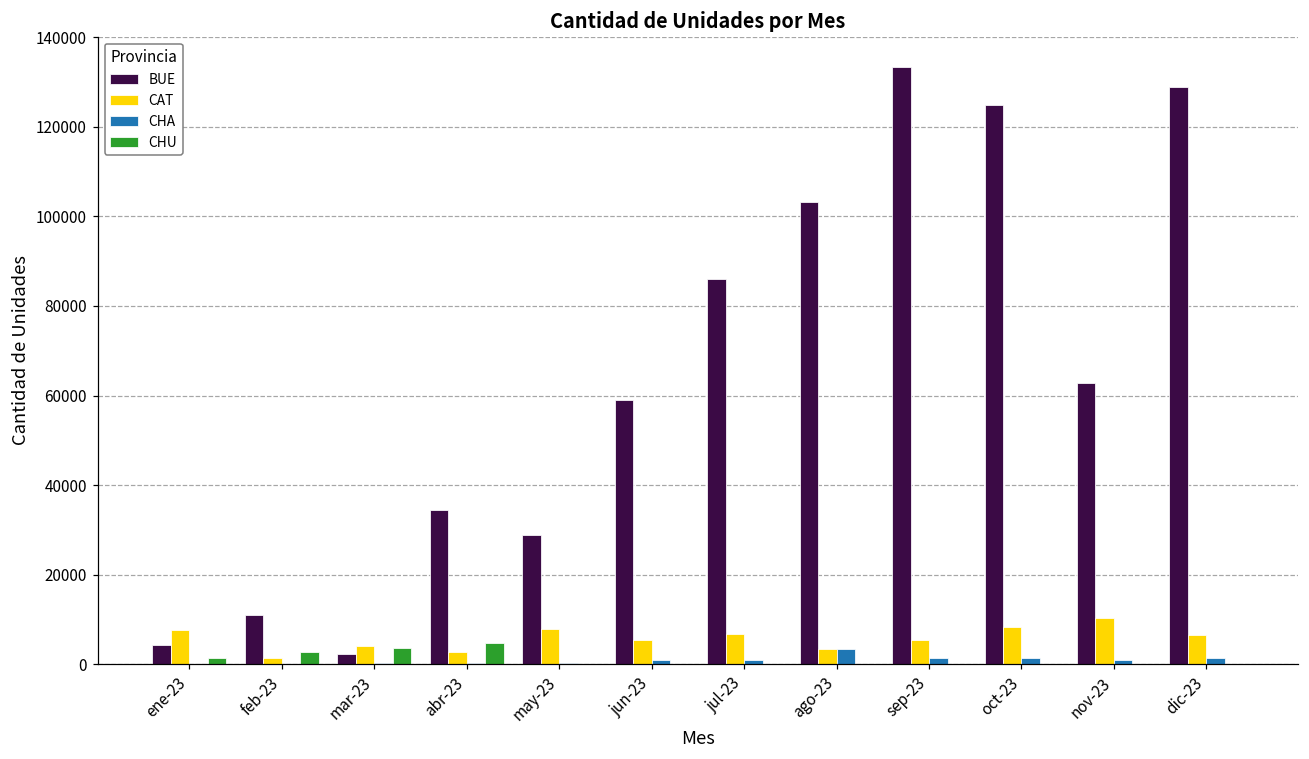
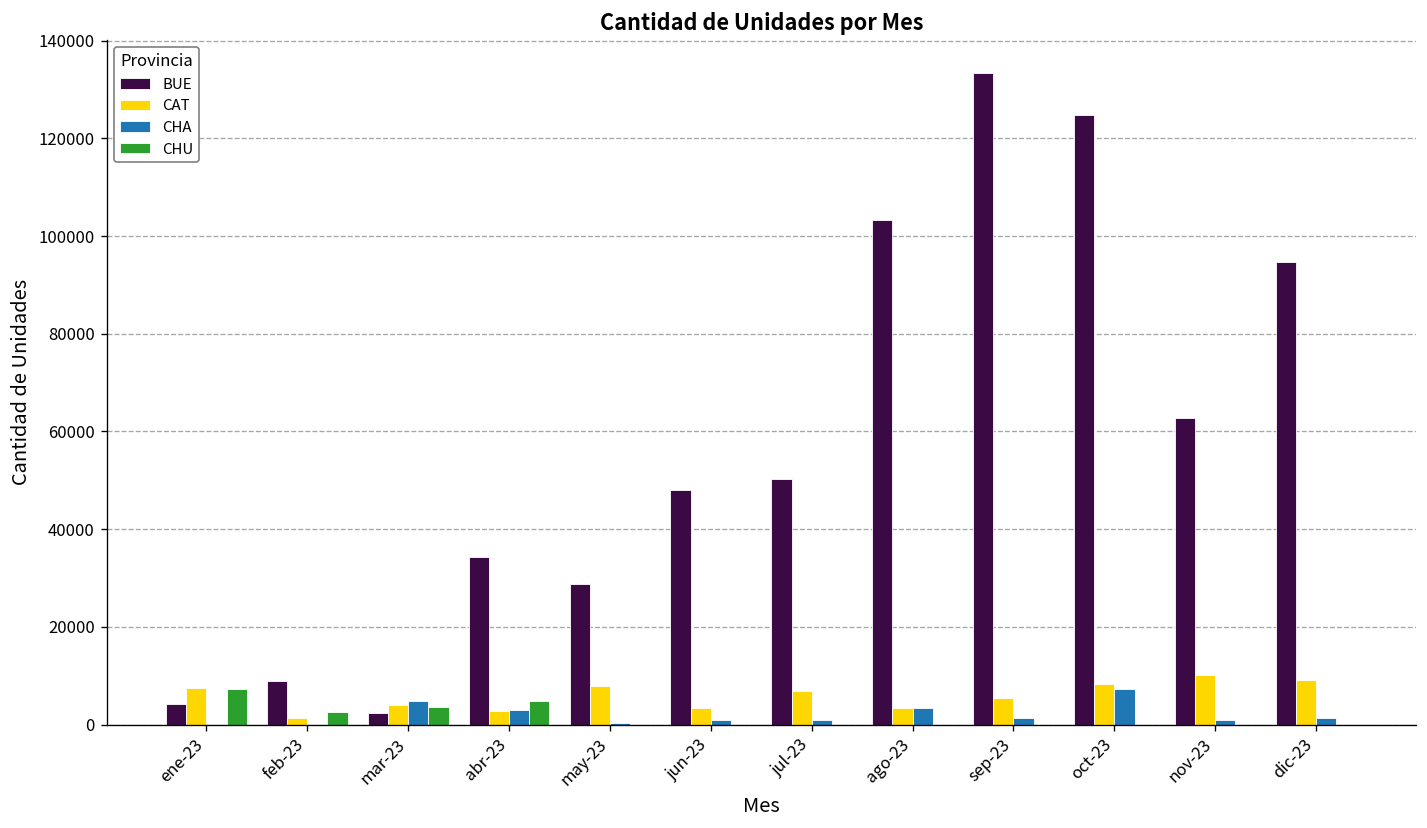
  {
    "BUE": {
      "ene-23": 4000,
-     "feb-23": 11000,
+     "feb-23": 9000,
      "mar-23": 2000,
      "abr-23": 34000,
      "may-23": 29000,
-     "jun-23": 59000,
-     "jul-23": 86000,
+     "jun-23": 48000,
+     "jul-23": 50000,
      "ago-23": 103000,
      "sep-23": 133000,
      "oct-23": 125000,
      "nov-23": 63000,
-     "dic-23": 129000
+     "dic-23": 95000
    },
    "CAT": {
      "ene-23": 8000,
      "feb-23": 1000,
      "mar-23": 4000,
      "abr-23": 3000,
      "may-23": 8000,
-     "jun-23": 5000,
+     "jun-23": 3000,
      "jul-23": 7000,
      "ago-23": 3000,
      "sep-23": 5000,
      "oct-23": 8000,
      "nov-23": 10000,
-     "dic-23": 6000
+     "dic-23": 9000
    },
    "CHA": {
-     "mar-23": 0,
-     "abr-23": 0,
+     "mar-23": 5000,
+     "abr-23": 3000,
      "jun-23": 1000,
      "jul-23": 1000,
      "ago-23": 3000,
      "sep-23": 1000,
-     "oct-23": 1000,
+     "oct-23": 7000,
      "nov-23": 1000,
      "dic-23": 1000
    },
    "CHU": {
-     "ene-23": 1000,
+     "ene-23": 7000,
      "feb-23": 3000,
      "mar-23": 4000,
      "abr-23": 5000,
      "may-23": 0,
      "jun-23": 0,
      "jul-23": 0,
      "ago-23": 0,
      "sep-23": 0,
      "oct-23": 0,
      "nov-23": 0,
      "dic-23": 0
    }
  }
